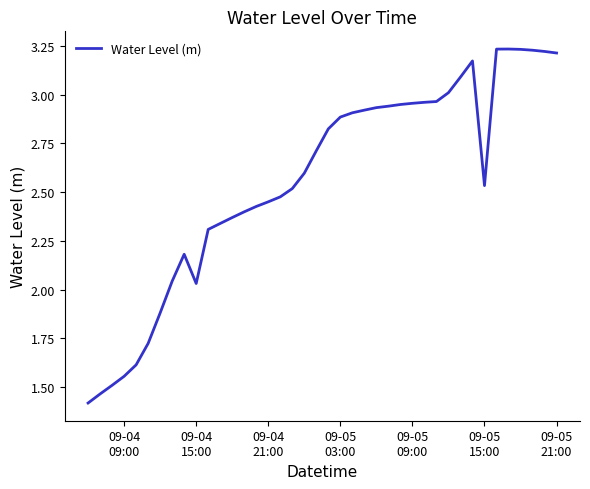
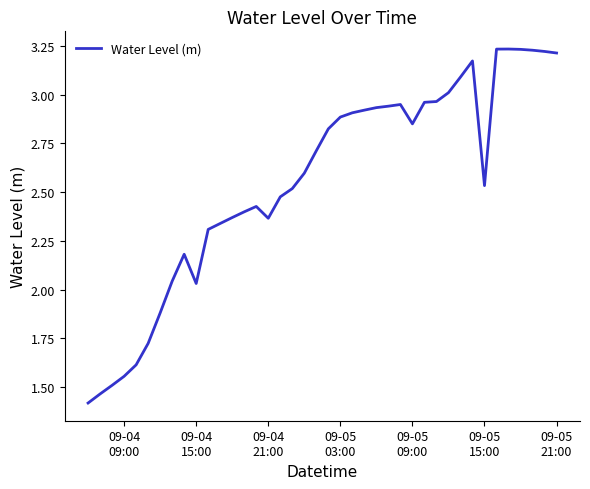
  {
    "09-04 09:00": 1.56,
    "09-04 15:00": 2.03,
-   "09-04 21:00": 2.45,
+   "09-04 21:00": 2.37,
    "09-05 03:00": 2.89,
-   "09-05 09:00": 2.96,
+   "09-05 09:00": 2.85,
    "09-05 15:00": 2.53,
    "09-05 21:00": 3.21
  }
